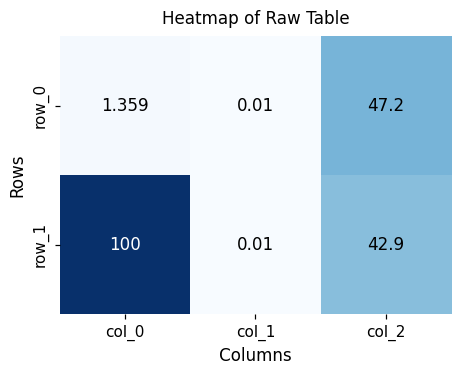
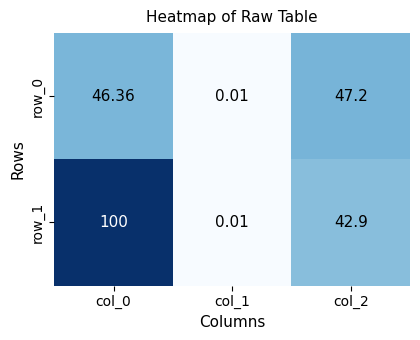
  {
    "row_0": {
-     "col_0": 1.359,
+     "col_0": 46.36,
      "col_1": 0.01,
      "col_2": 47.2
    },
    "row_1": {
      "col_0": 100,
      "col_1": 0.01,
      "col_2": 42.9
    }
  }
